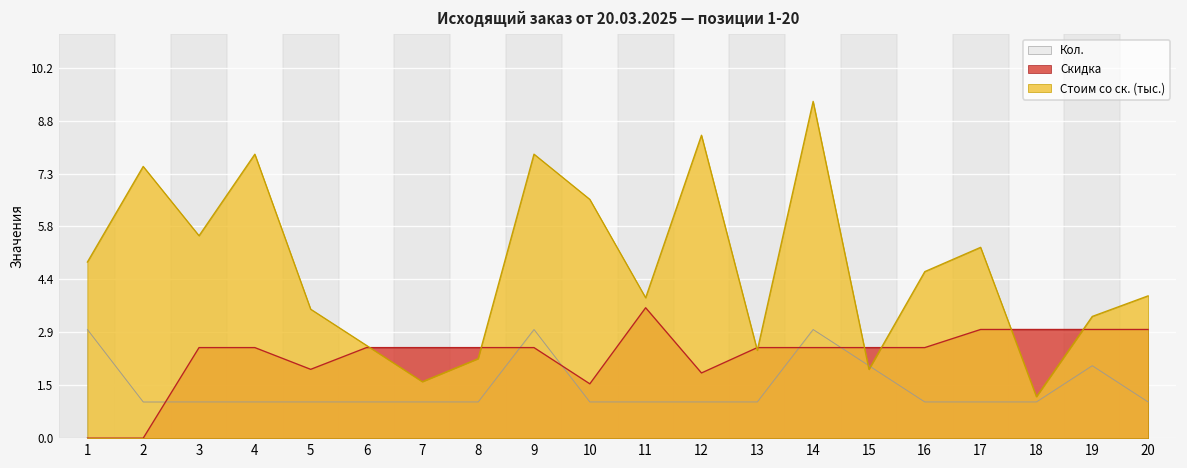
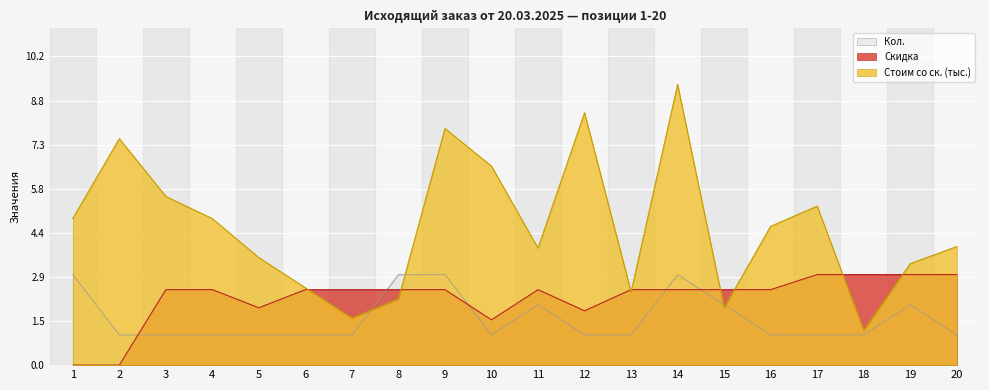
  {
    "Кол.": {
      "1": 3,
      "2": 1,
      "3": 1,
      "4": 1,
      "5": 1,
      "6": 1,
      "7": 1,
-     "8": 1,
+     "8": 3,
      "9": 3,
      "10": 1,
-     "11": 1,
+     "11": 2,
      "12": 1,
      "13": 1,
      "14": 3,
      "15": 2,
      "16": 1,
      "17": 1,
      "18": 1,
      "19": 2,
      "20": 1
    },
    "Скидка": {
      "1": 0.0,
      "2": 0.0,
      "3": 2.5,
      "4": 2.5,
      "5": 1.9,
      "7": 2.5,
      "8": 2.5,
      "9": 2.5,
      "10": 1.5,
-     "11": 3.6,
+     "11": 2.5,
      "12": 1.8,
      "14": 2.5,
      "15": 2.5,
      "16": 2.5,
      "17": 3.0,
      "18": 3.0,
      "19": 3.0,
      "20": 3.0
    },
    "Стоим со ск. (тыс.)": {
      "1": 4.9,
      "2": 7.5,
      "3": 5.6,
-     "4": 7.8,
+     "4": 4.9,
      "5": 3.6,
      "7": 1.6,
      "8": 2.2,
      "9": 7.8,
      "10": 6.6,
      "11": 3.9,
      "12": 8.4,
      "14": 9.3,
      "15": 1.9,
      "16": 4.6,
      "17": 5.3,
      "18": 1.1,
      "19": 3.4,
      "20": 3.9
    }
  }
